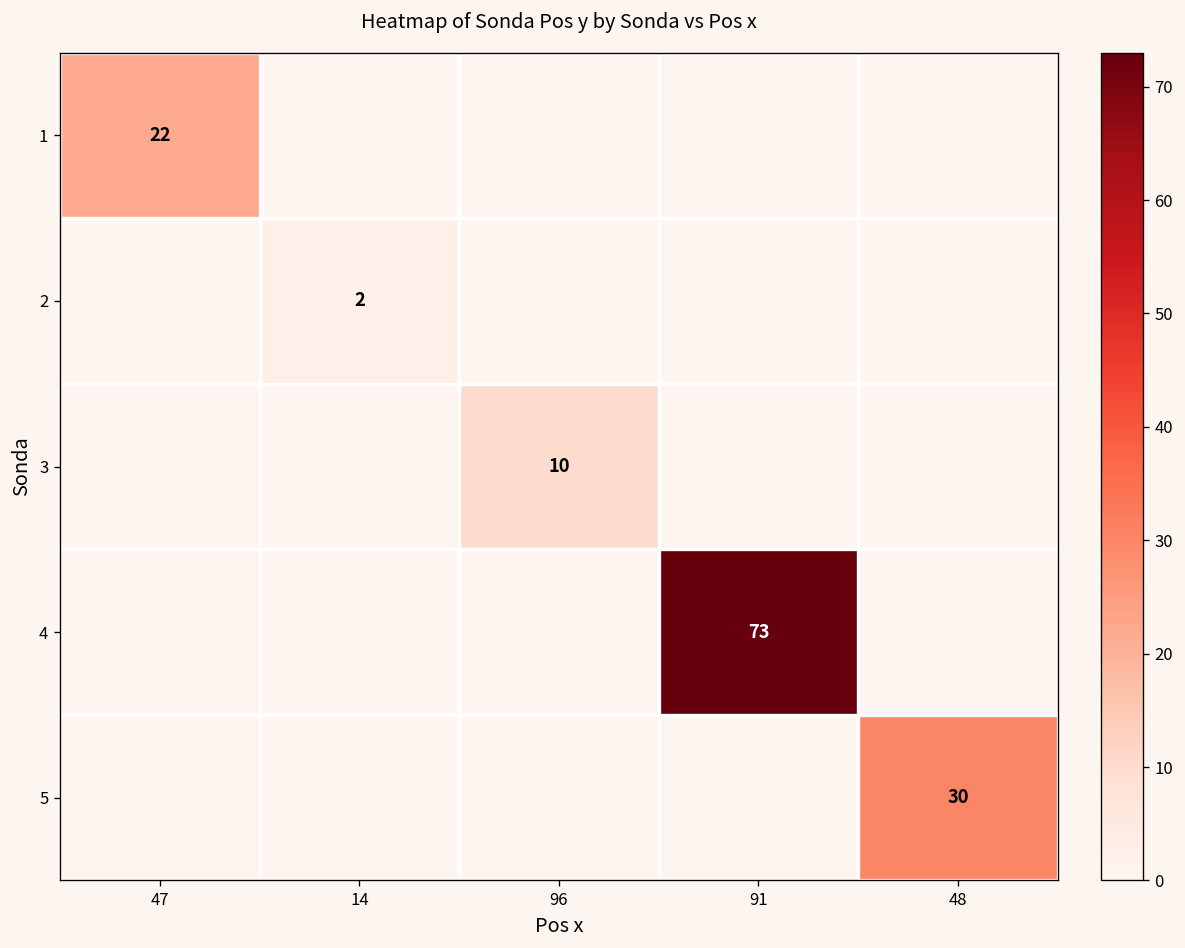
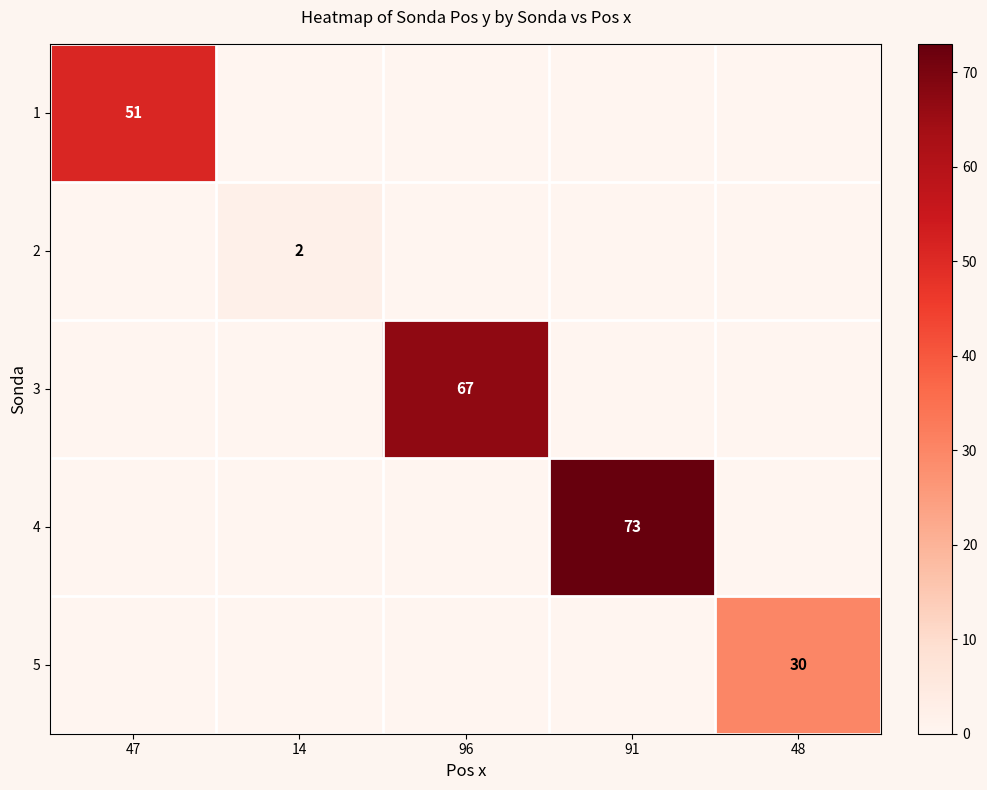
  {
    "1": {
-     "47": 22
+     "47": 51
    },
    "2": {
      "14": 2
    },
    "3": {
-     "96": 10
+     "96": 67
    },
    "4": {
      "91": 73
    },
    "5": {
      "48": 30
    }
  }
